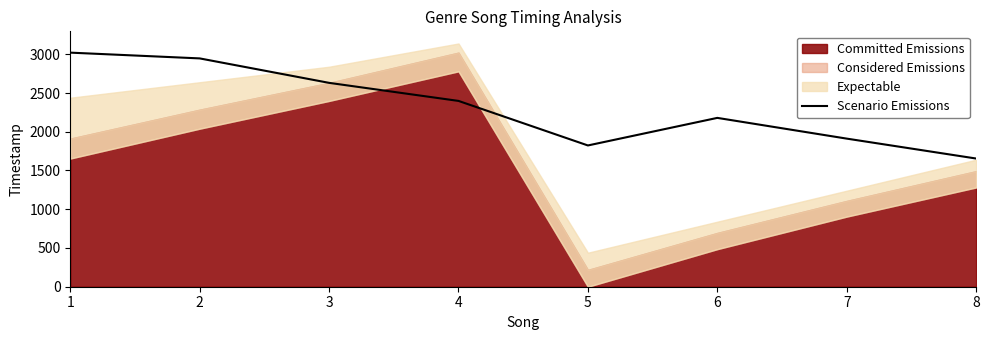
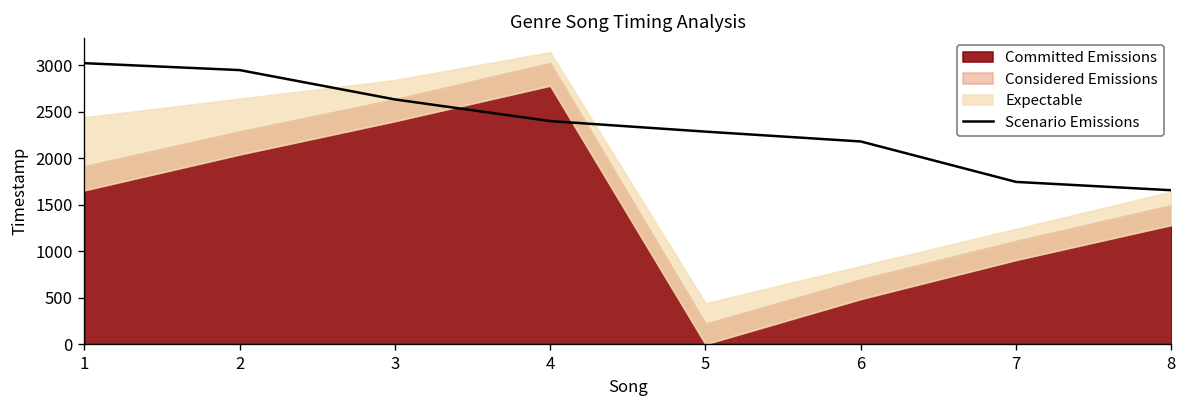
  {
    "Scenario Emissions": {
      "1": 3000,
      "2": 2900,
      "4": 2400,
-     "5": 1800,
+     "5": 2300,
      "6": 2200,
-     "7": 1900
+     "7": 1700
    }
  }
